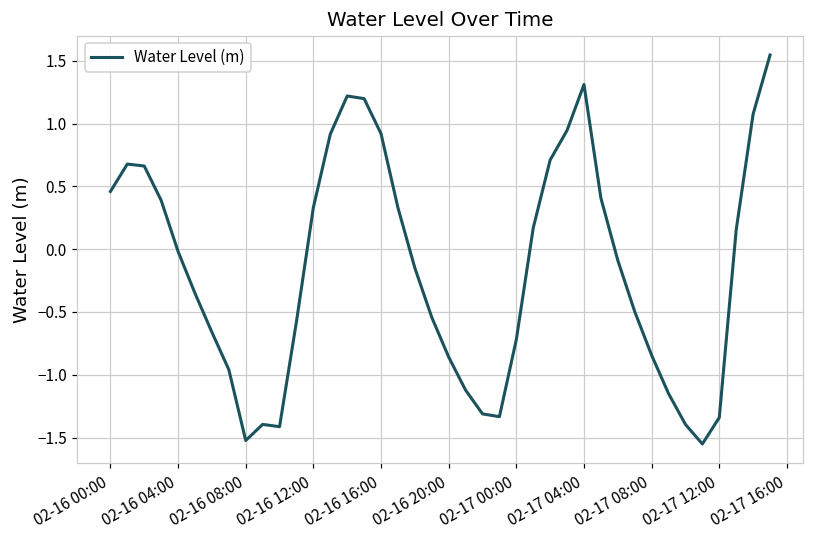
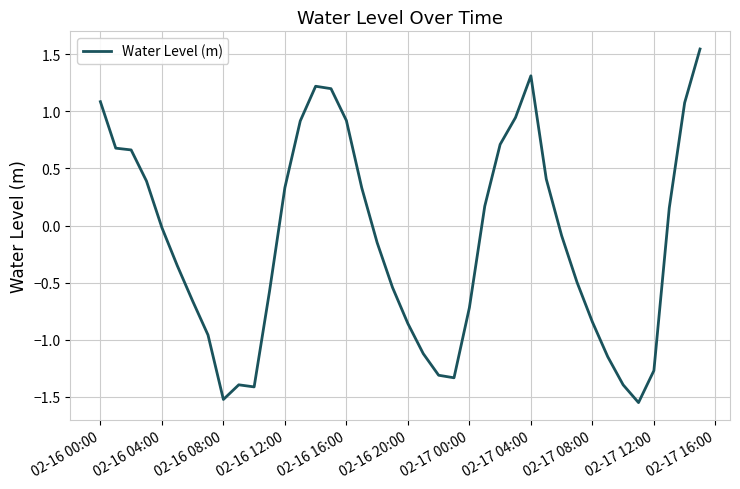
  {
-   "02-16 00:00": 0.46,
+   "02-16 00:00": 1.08,
    "02-16 04:00": -0.02,
    "02-16 08:00": -1.52,
    "02-16 12:00": 0.33,
    "02-16 16:00": 0.92,
    "02-16 20:00": -0.86,
    "02-17 00:00": -0.72,
    "02-17 04:00": 1.31,
    "02-17 08:00": -0.84,
-   "02-17 12:00": -1.34
+   "02-17 12:00": -1.27
  }
